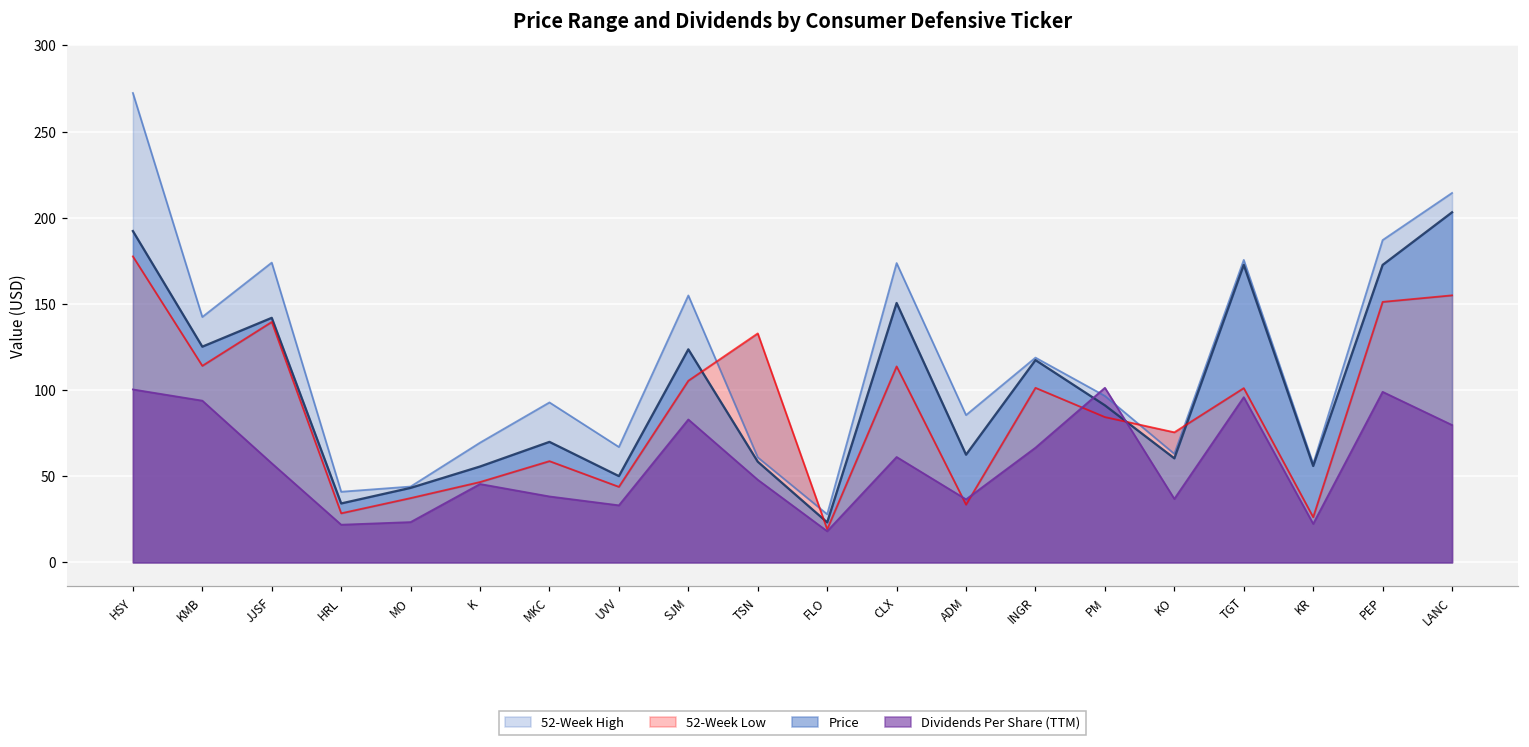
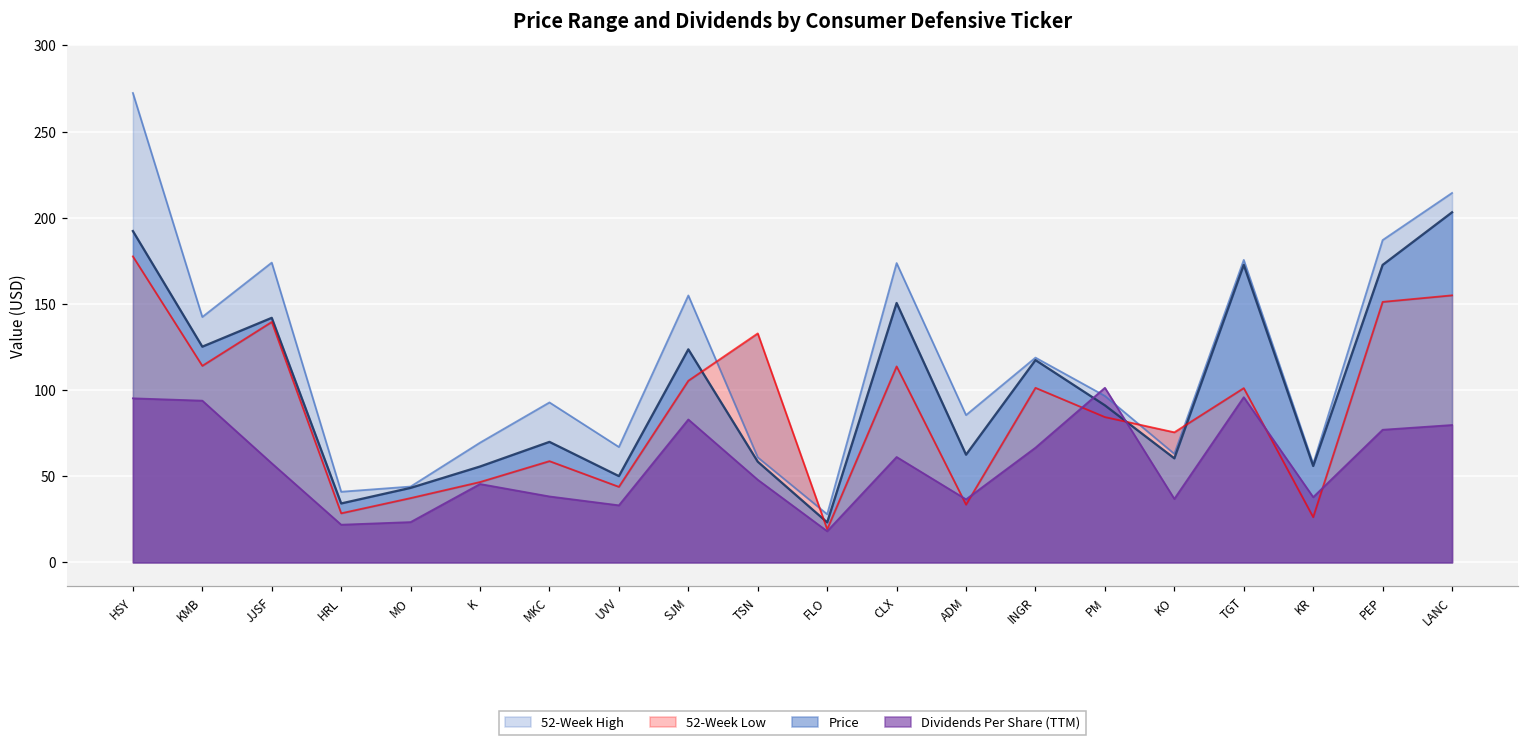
  {
    "52-Week Low": {
      "HSY": 178,
      "KMB": 114,
      "JJSF": 140,
      "HRL": 29,
      "MO": 37,
      "MKC": 59,
      "UVV": 44,
      "SJM": 105,
      "CLX": 114,
      "ADM": 34,
      "INGR": 101,
      "PM": 84,
      "TGT": 101,
      "KR": 26,
      "PEP": 151,
      "LANC": 155
    },
    "Dividends Per Share (TTM)": {
-     "HSY": 100,
+     "HSY": 95,
      "KMB": 94,
      "JJSF": 58,
      "HRL": 22,
      "MO": 23,
      "MKC": 38,
      "UVV": 33,
      "SJM": 83,
      "TSN": 48,
      "CLX": 61,
      "ADM": 37,
      "INGR": 67,
      "PM": 101,
      "KO": 37,
      "TGT": 96,
-     "KR": 22,
-     "PEP": 99,
+     "KR": 38,
+     "PEP": 77,
      "LANC": 80
    }
  }
